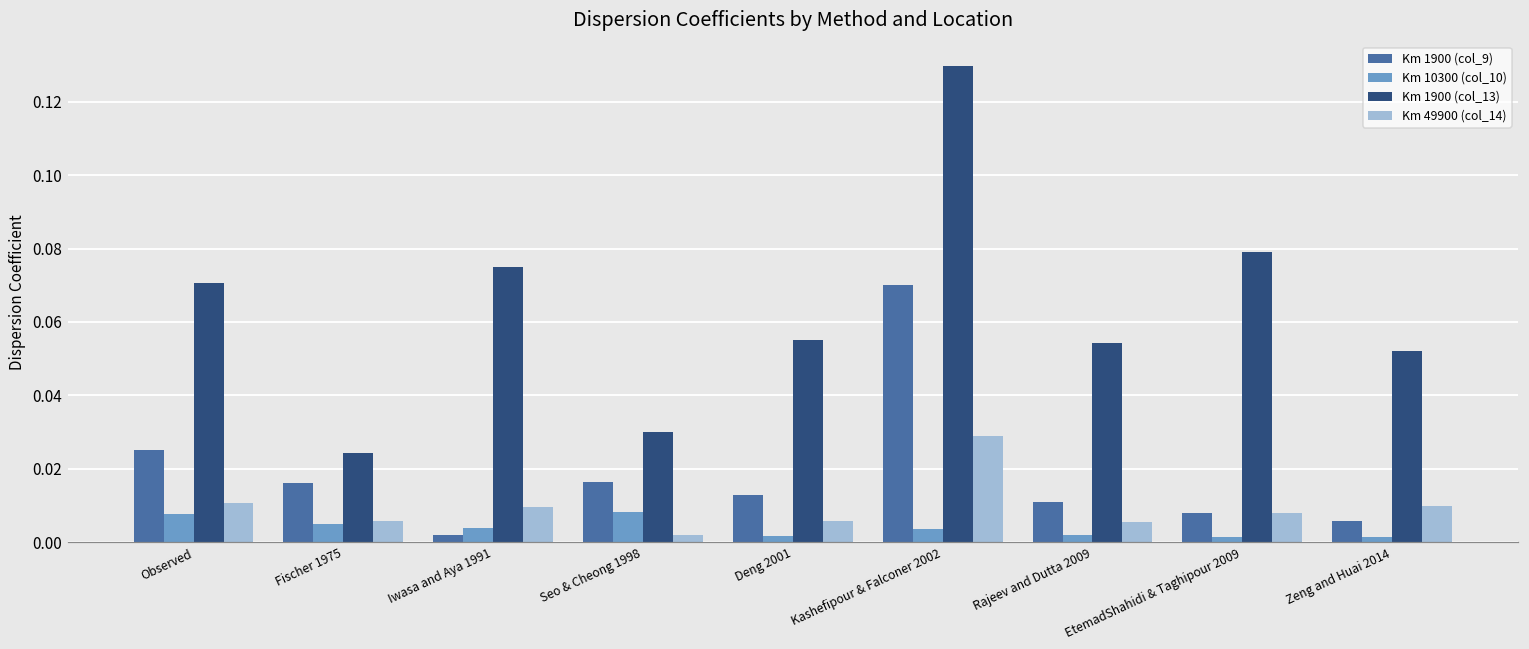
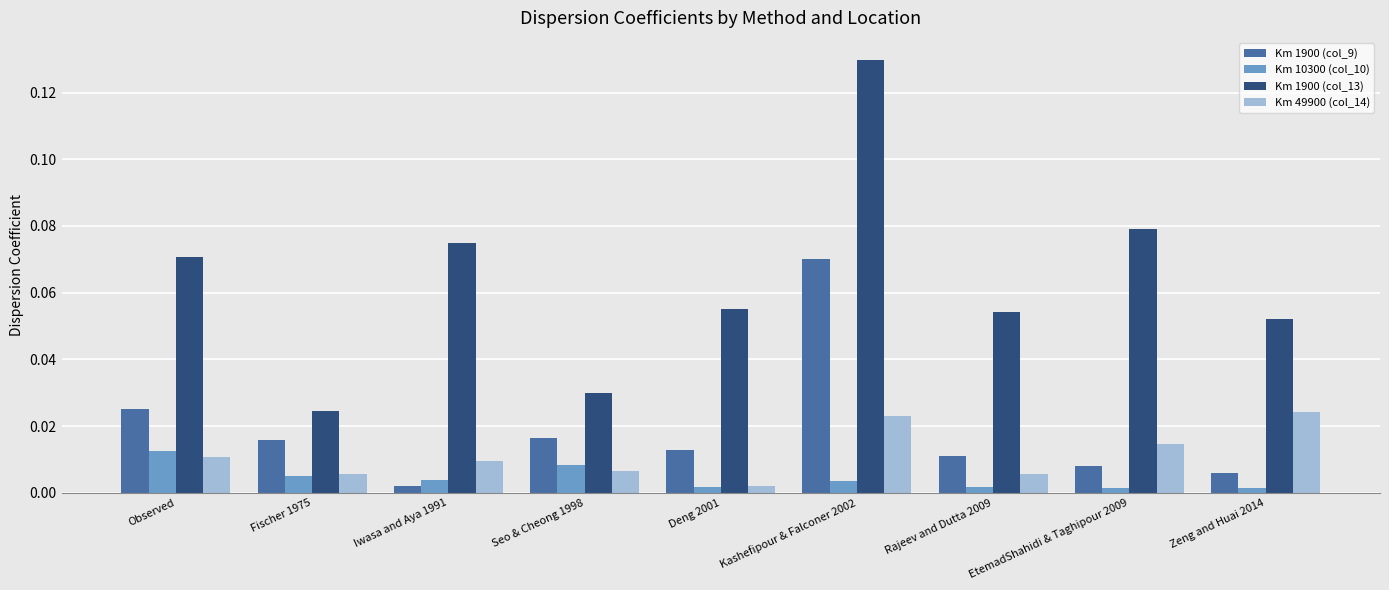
  {
    "Km 10300 (col_10)": {
-     "Observed": 0.008,
+     "Observed": 0.012,
      "Fischer 1975": 0.005,
      "Iwasa and Aya 1991": 0.004,
      "Seo & Cheong 1998": 0.008,
      "Deng 2001": 0.002,
      "Kashefipour & Falconer 2002": 0.004,
      "Rajeev and Dutta 2009": 0.002,
      "EtemadShahidi & Taghipour 2009": 0.002,
      "Zeng and Huai 2014": 0.001
    },
    "Km 49900 (col_14)": {
      "Observed": 0.011,
      "Fischer 1975": 0.006,
      "Iwasa and Aya 1991": 0.010,
-     "Seo & Cheong 1998": 0.002,
-     "Deng 2001": 0.006,
-     "Kashefipour & Falconer 2002": 0.029,
+     "Seo & Cheong 1998": 0.007,
+     "Deng 2001": 0.002,
+     "Kashefipour & Falconer 2002": 0.023,
      "Rajeev and Dutta 2009": 0.006,
-     "EtemadShahidi & Taghipour 2009": 0.008,
-     "Zeng and Huai 2014": 0.010
+     "EtemadShahidi & Taghipour 2009": 0.015,
+     "Zeng and Huai 2014": 0.024
    }
  }
